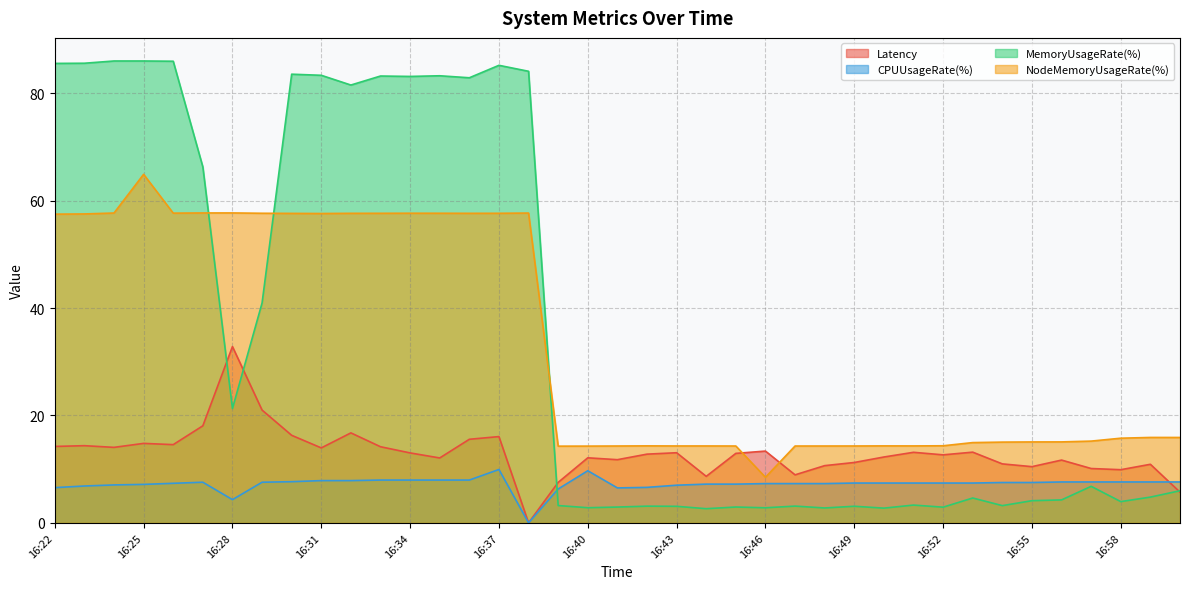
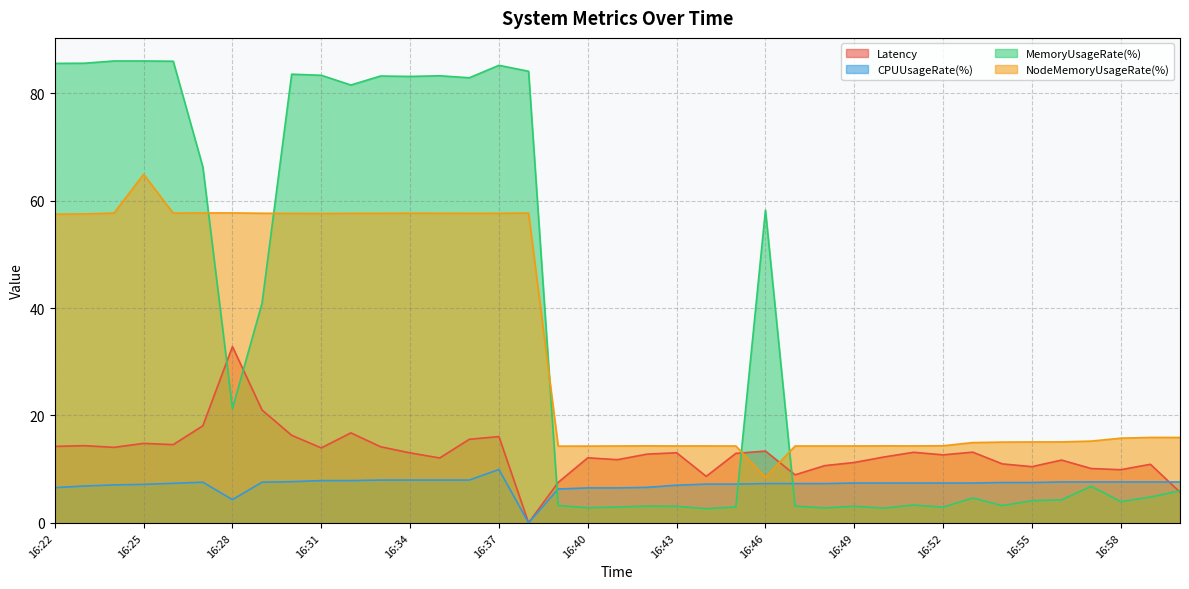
  {
    "Latency": {
      "16:22": 14,
      "16:25": 15,
      "16:28": 33,
      "16:31": 14,
      "16:34": 13,
      "16:37": 16,
      "16:40": 12,
      "16:43": 13,
      "16:46": 13,
      "16:49": 11,
      "16:52": 13,
      "16:55": 10,
      "16:58": 10
    },
    "CPUUsageRate(%)": {
      "16:22": 7,
      "16:25": 7,
      "16:28": 4,
      "16:31": 8,
      "16:34": 8,
      "16:37": 10,
-     "16:40": 10,
+     "16:40": 7,
      "16:43": 7,
      "16:46": 7,
      "16:49": 7,
      "16:52": 7,
      "16:55": 8,
      "16:58": 8
    },
    "MemoryUsageRate(%)": {
      "16:22": 86,
      "16:25": 86,
      "16:28": 21,
      "16:31": 83,
      "16:34": 83,
      "16:37": 85,
      "16:40": 3,
      "16:43": 3,
-     "16:46": 3,
+     "16:46": 58,
      "16:49": 3,
      "16:52": 3,
      "16:55": 4,
      "16:58": 4
    },
    "NodeMemoryUsageRate(%)": {
      "16:22": 57,
      "16:25": 65,
      "16:28": 58,
      "16:31": 58,
      "16:34": 58,
      "16:37": 58,
      "16:40": 14,
      "16:43": 14,
      "16:46": 8,
      "16:49": 14,
      "16:52": 14,
      "16:55": 15,
      "16:58": 16
    }
  }
